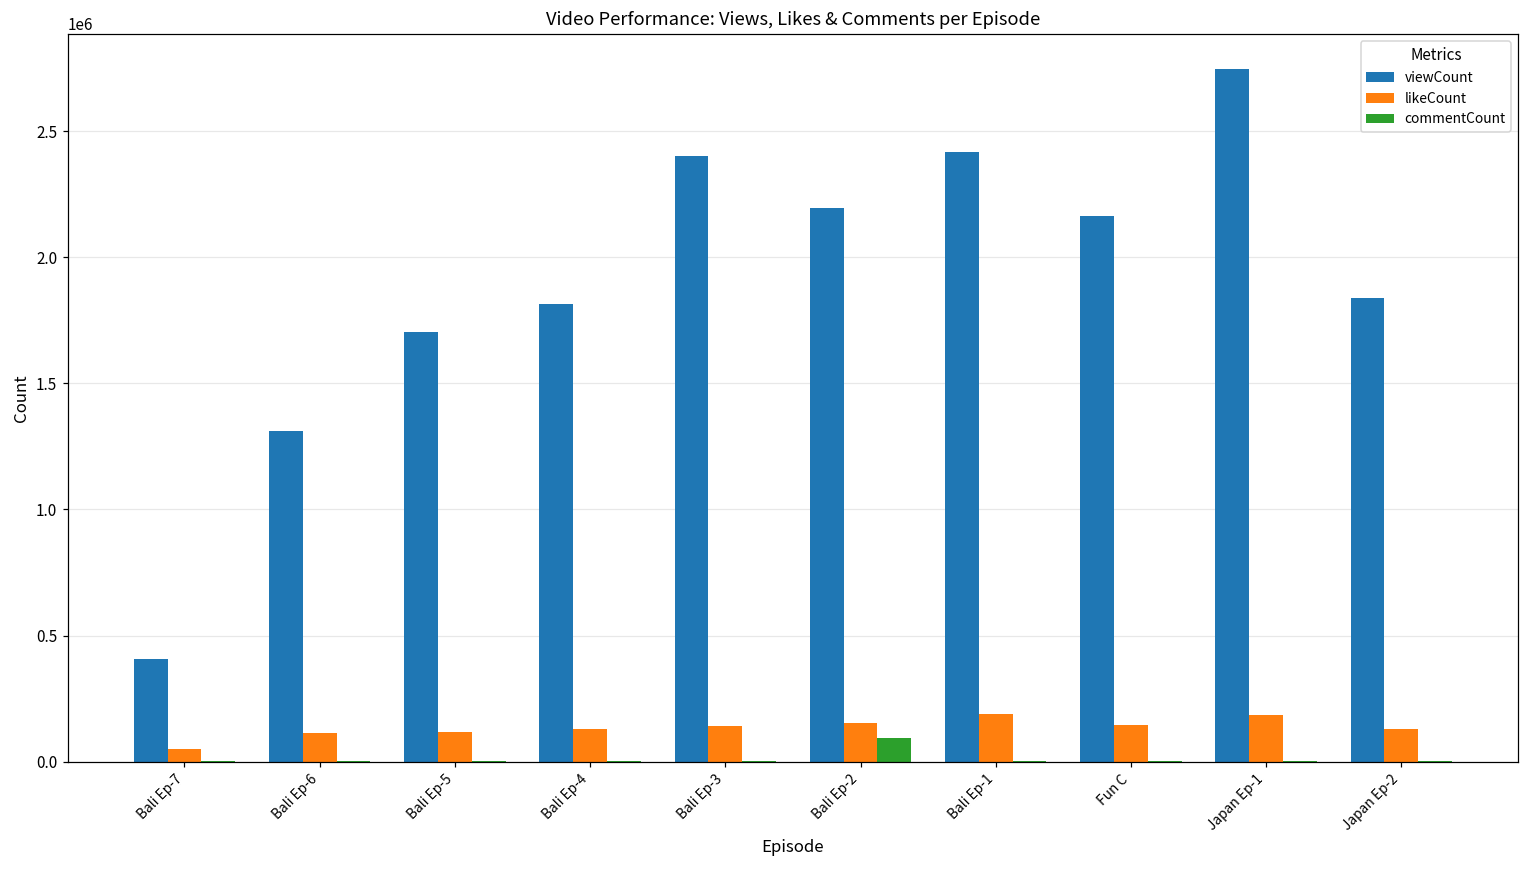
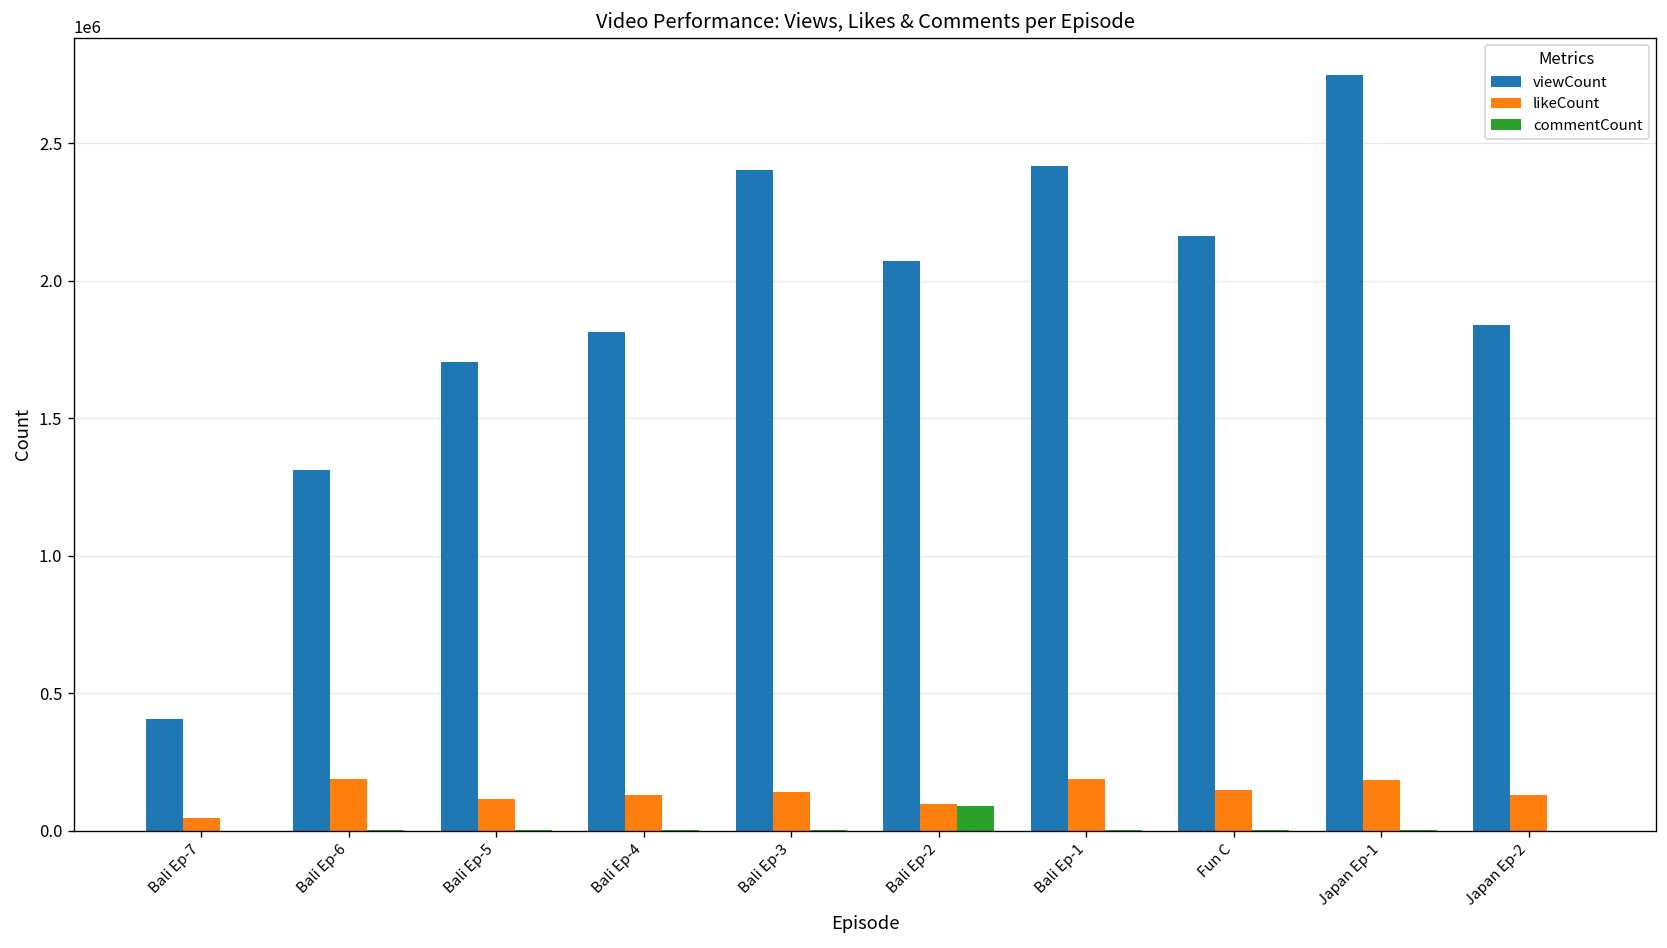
  {
    "viewCount": {
      "Bali Ep-7": 410000,
      "Bali Ep-6": 1310000,
      "Bali Ep-5": 1710000,
      "Bali Ep-4": 1810000,
      "Bali Ep-3": 2400000,
-     "Bali Ep-2": 2190000,
+     "Bali Ep-2": 2070000,
      "Bali Ep-1": 2420000,
      "Fun C": 2160000,
      "Japan Ep-1": 2750000,
      "Japan Ep-2": 1840000
    },
    "likeCount": {
      "Bali Ep-7": 50000,
-     "Bali Ep-6": 110000,
+     "Bali Ep-6": 190000,
      "Bali Ep-5": 120000,
      "Bali Ep-4": 130000,
      "Bali Ep-3": 140000,
-     "Bali Ep-2": 150000,
+     "Bali Ep-2": 100000,
      "Bali Ep-1": 190000,
      "Fun C": 150000,
      "Japan Ep-1": 190000,
      "Japan Ep-2": 130000
    },
    "commentCount": {
      "Bali Ep-2": 90000
    }
  }
